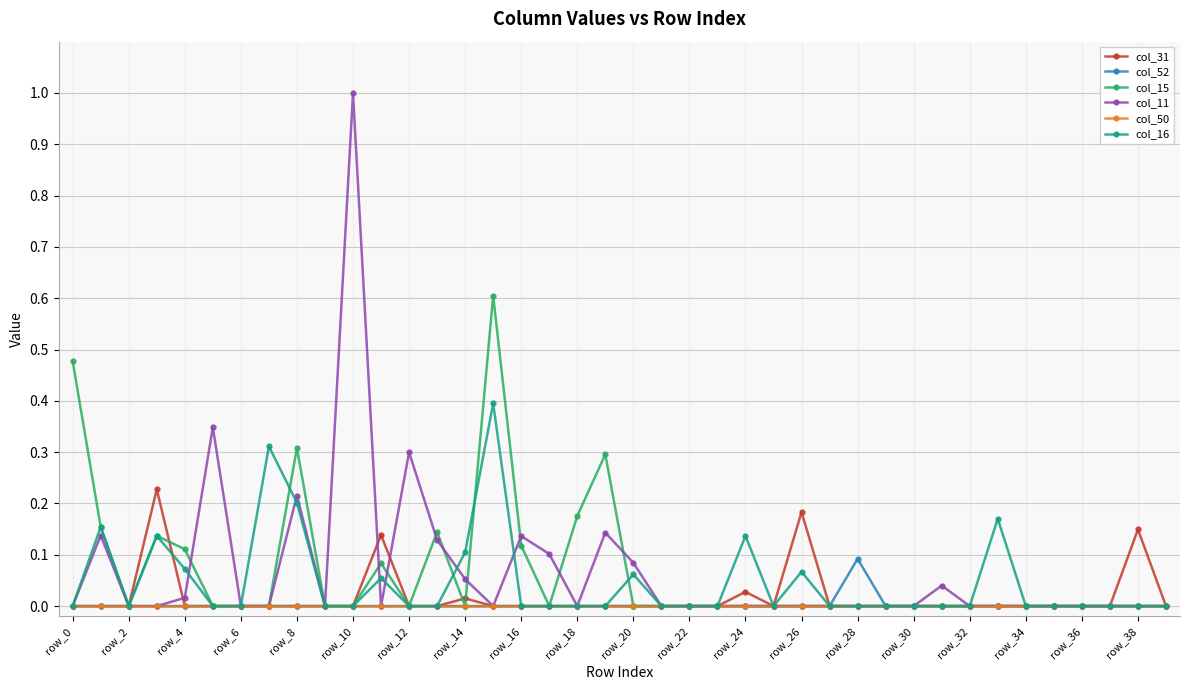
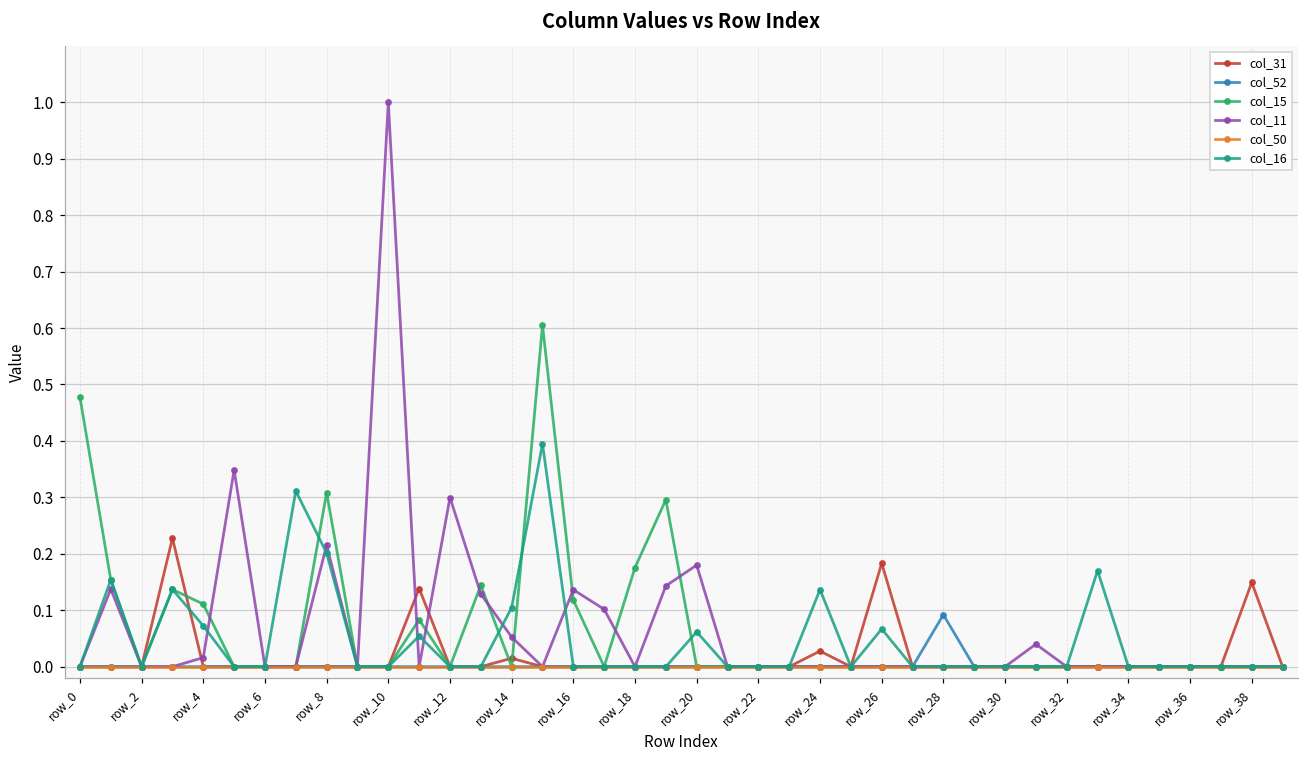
  {
    "col_31": {
      "row_14": 0.01,
      "row_24": 0.03,
      "row_26": 0.18,
      "row_38": 0.15
    },
    "col_52": {
      "row_28": 0.09
    },
    "col_11": {
      "row_4": 0.02,
      "row_8": 0.22,
      "row_10": 1.00,
      "row_12": 0.30,
      "row_14": 0.05,
      "row_16": 0.14,
-     "row_20": 0.08
+     "row_20": 0.18
    }
  }
